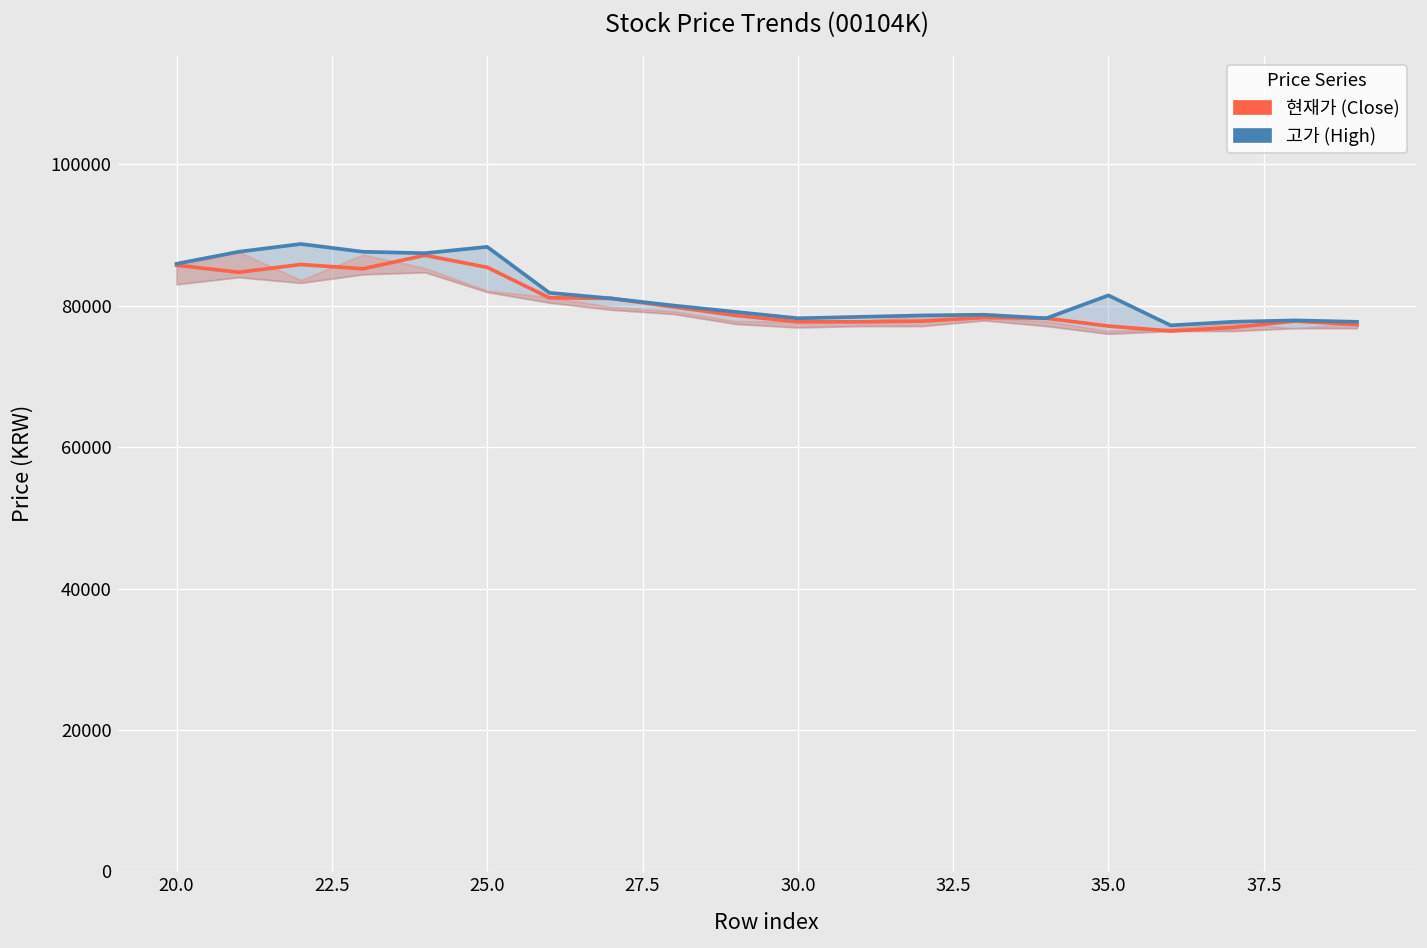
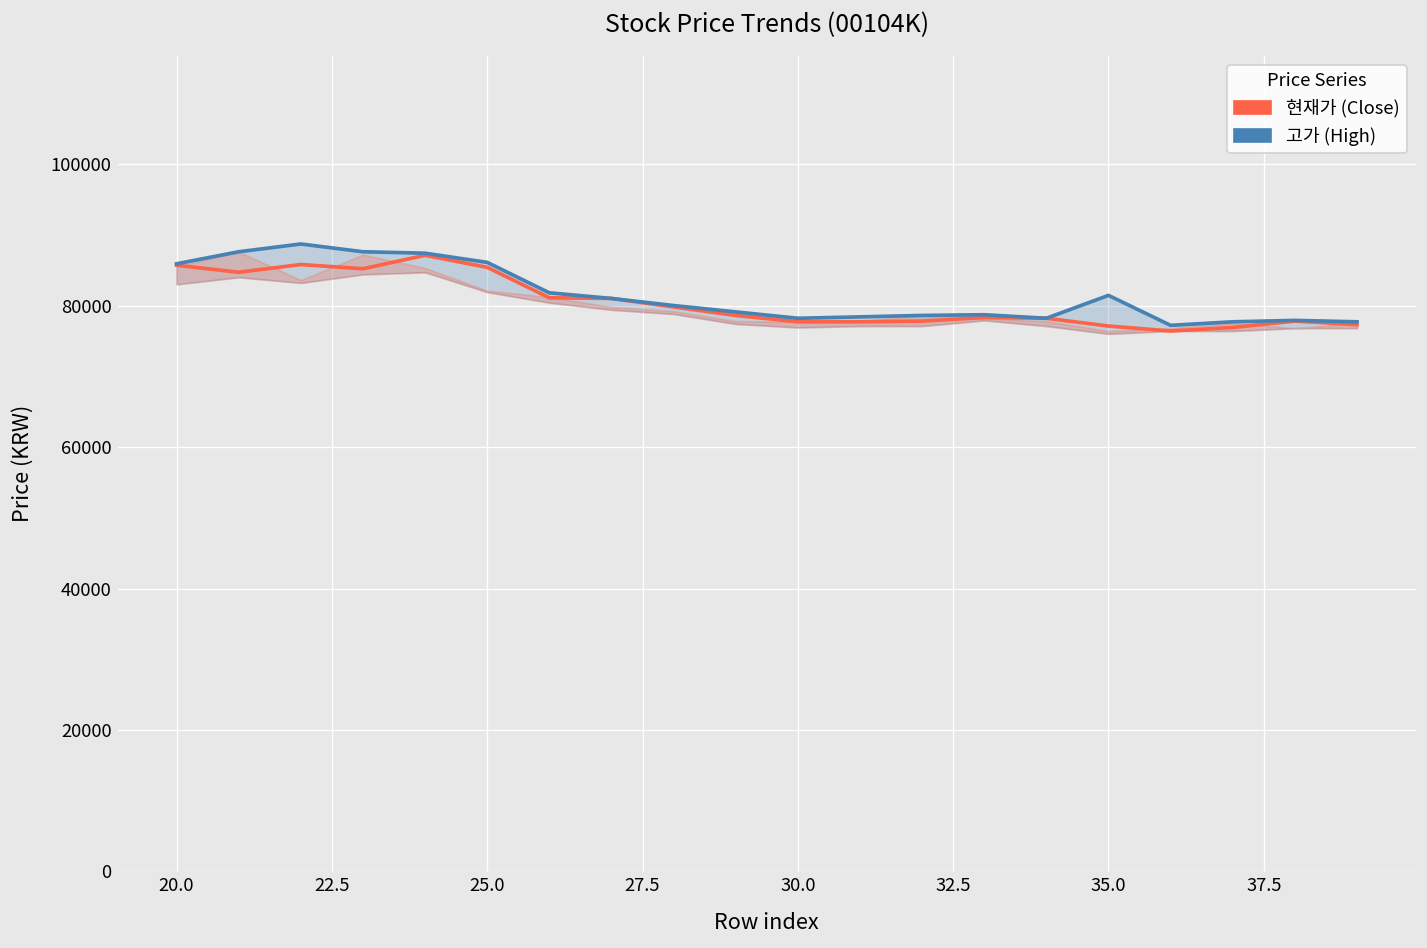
  {
    "고가 (High)": {
-     "25.0": 88000,
+     "25.0": 86000,
      "30.0": 78000,
      "35.0": 81000
    }
  }
